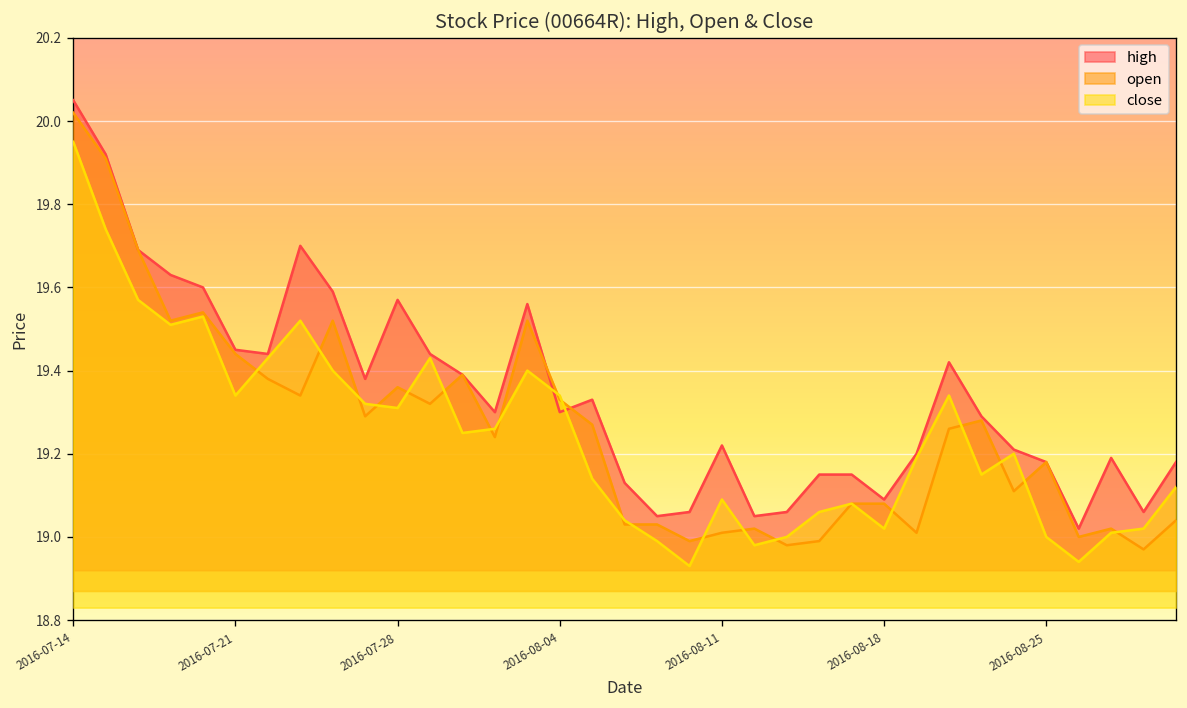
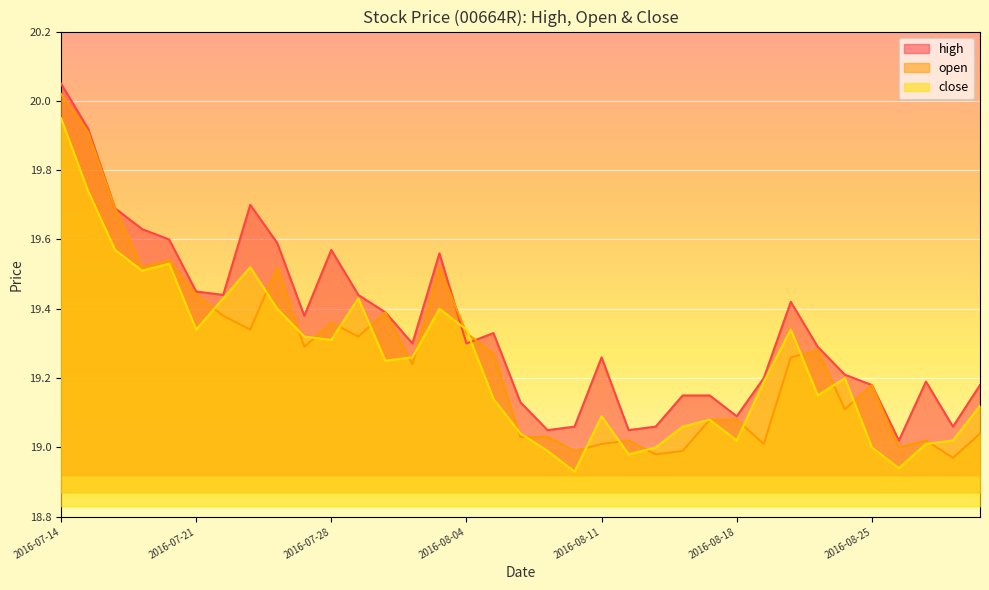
  {
    "high": {
      "2016-07-14": 20.05,
      "2016-07-21": 19.45,
      "2016-07-28": 19.57,
      "2016-08-04": 19.30,
-     "2016-08-11": 19.22,
+     "2016-08-11": 19.26,
      "2016-08-18": 19.09
    }
  }
